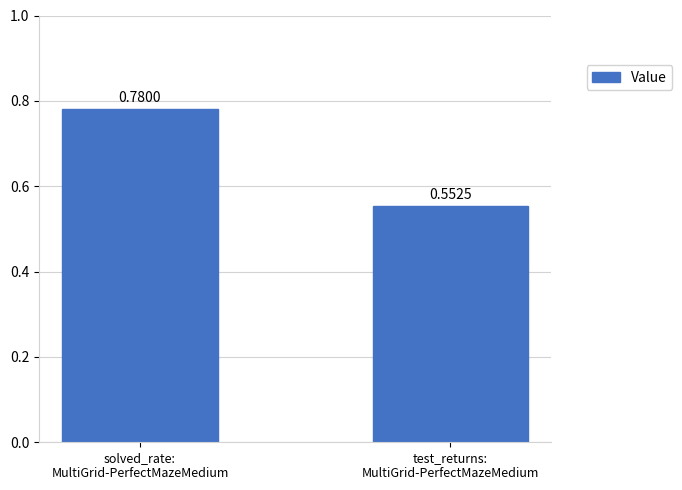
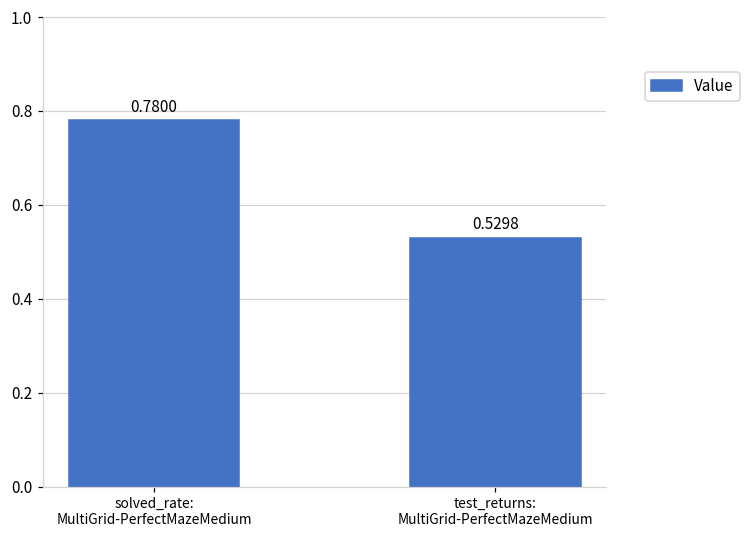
  {
    "solved_rate: MultiGrid-PerfectMazeMedium": 0.7800,
-   "test_returns: MultiGrid-PerfectMazeMedium": 0.5525
+   "test_returns: MultiGrid-PerfectMazeMedium": 0.5298
  }
